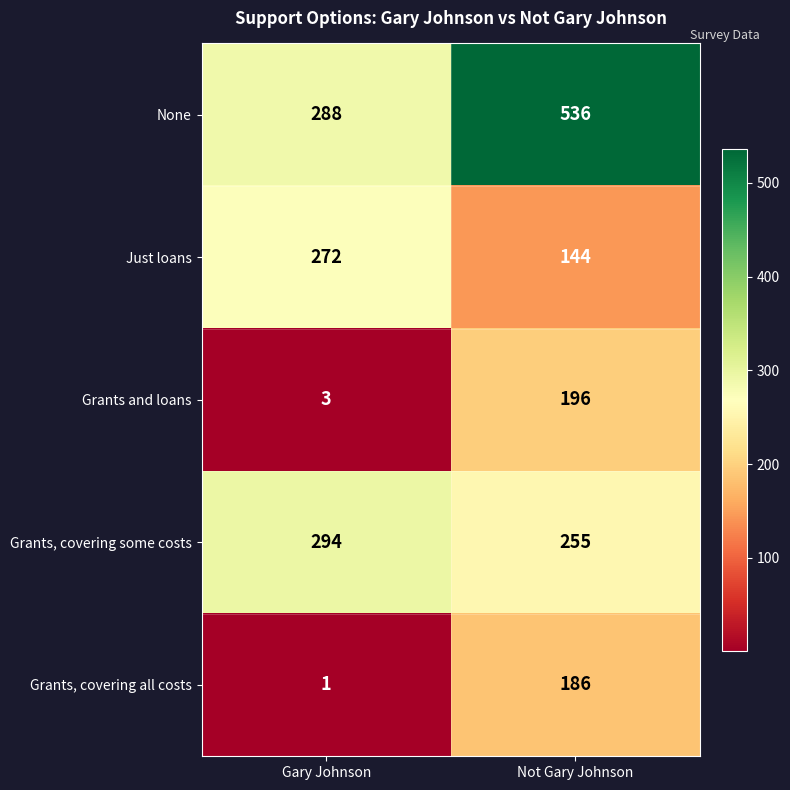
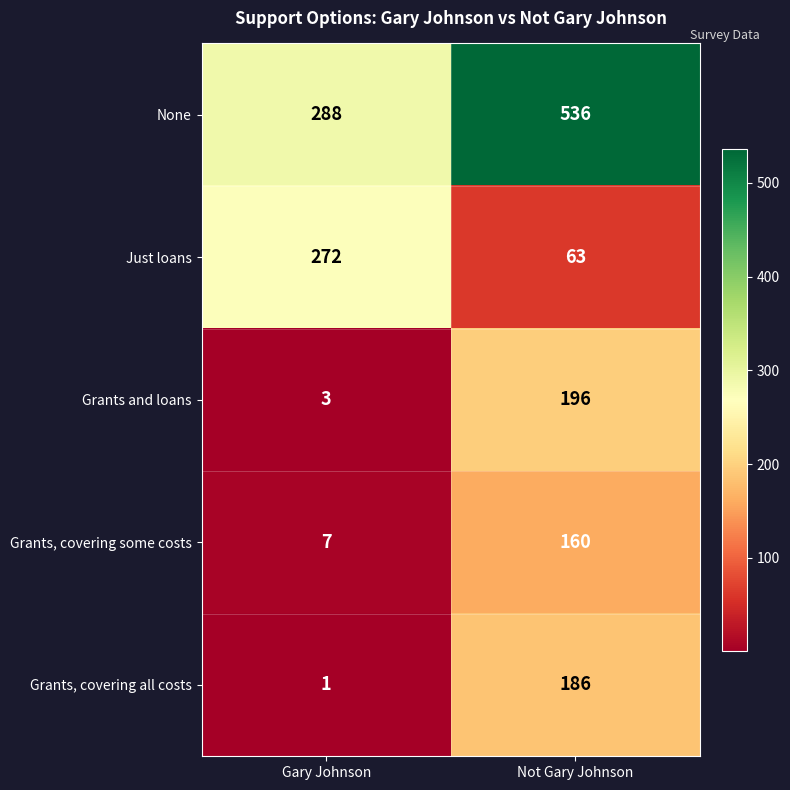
  {
    "None": {
      "Gary Johnson": 288,
      "Not Gary Johnson": 536
    },
    "Just loans": {
      "Gary Johnson": 272,
-     "Not Gary Johnson": 144
+     "Not Gary Johnson": 63
    },
    "Grants and loans": {
      "Gary Johnson": 3,
      "Not Gary Johnson": 196
    },
    "Grants, covering some costs": {
-     "Gary Johnson": 294,
-     "Not Gary Johnson": 255
+     "Gary Johnson": 7,
+     "Not Gary Johnson": 160
    },
    "Grants, covering all costs": {
      "Gary Johnson": 1,
      "Not Gary Johnson": 186
    }
  }
